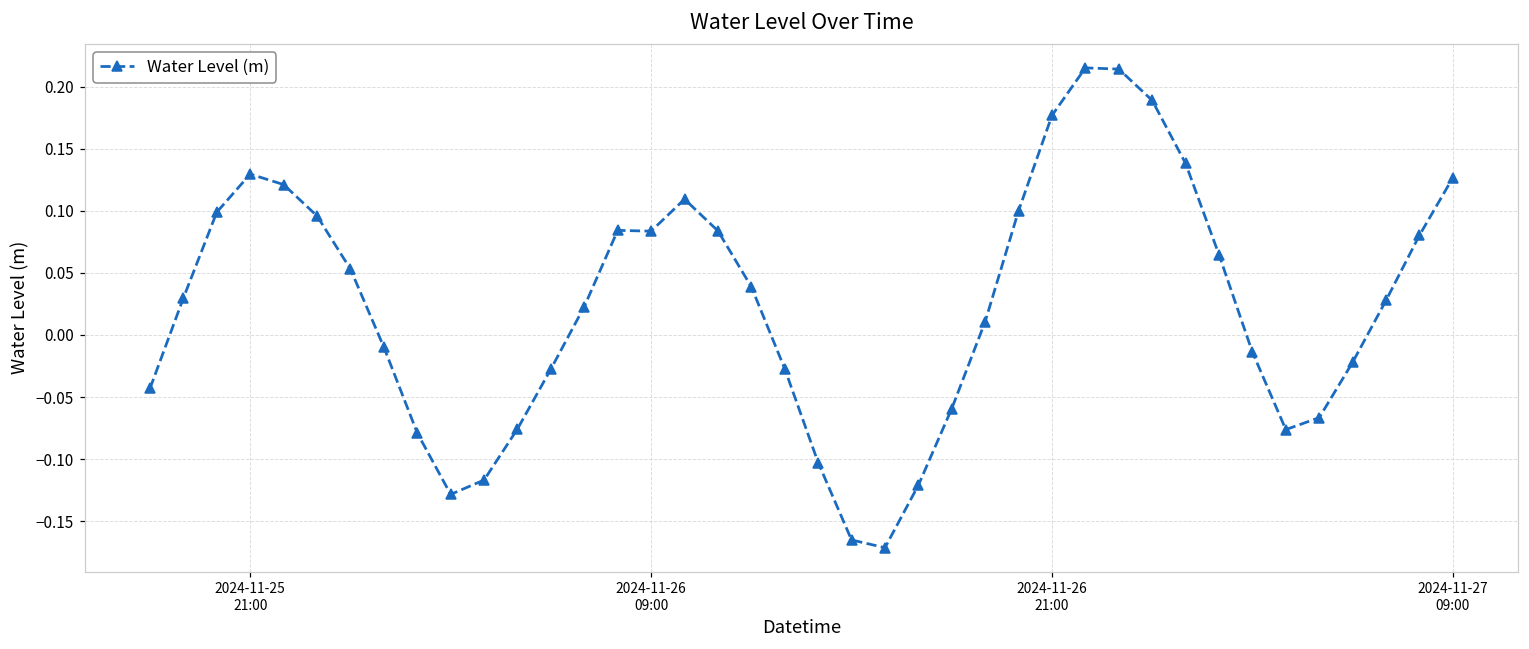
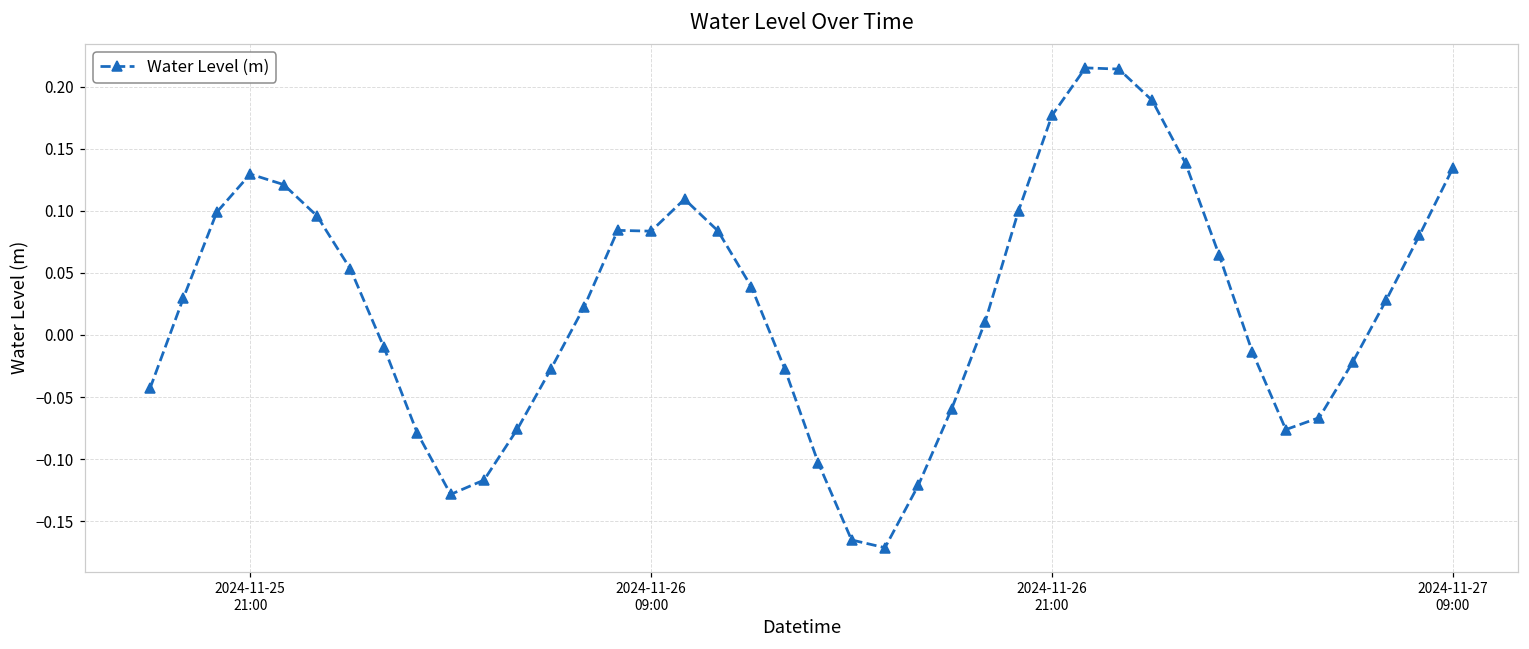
  {
    "2024-11-25 21:00": 0.130,
    "2024-11-26 09:00": 0.084,
    "2024-11-26 21:00": 0.177,
-   "2024-11-27 09:00": 0.127
+   "2024-11-27 09:00": 0.134
  }
